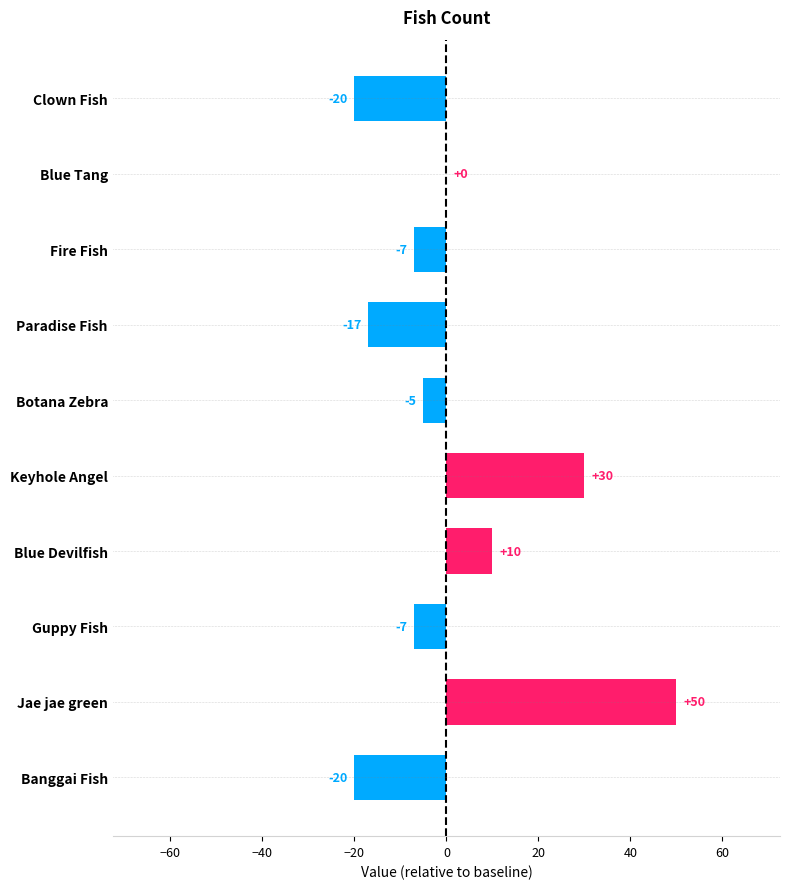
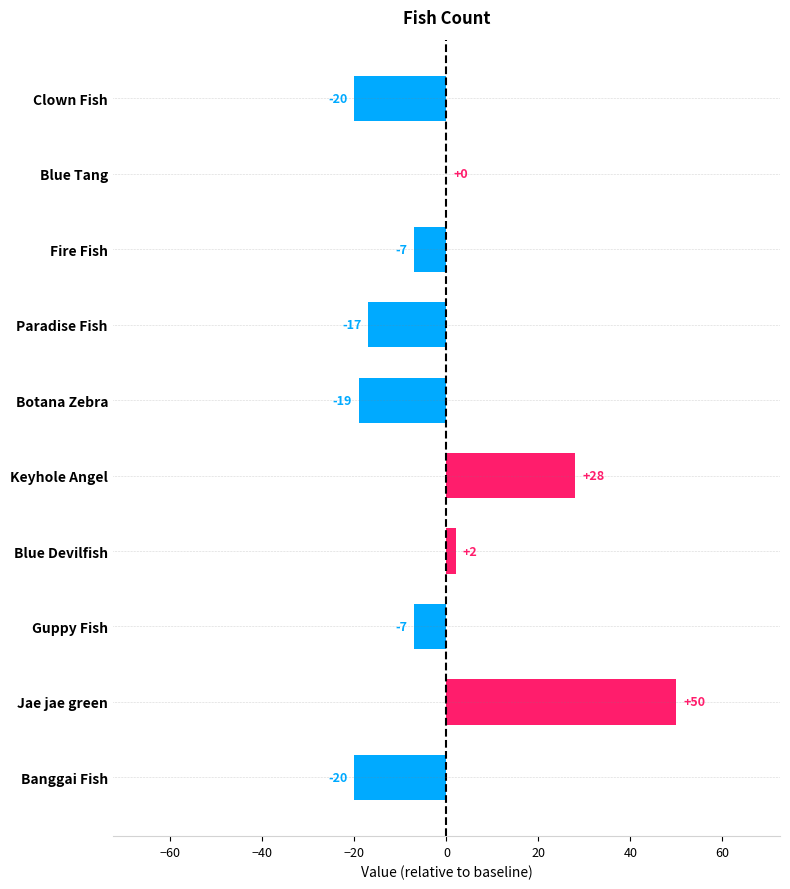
  {
    "Clown Fish": "-20",
    "Blue Tang": "+0",
    "Fire Fish": "-7",
    "Paradise Fish": "-17",
-   "Botana Zebra": "-5",
-   "Keyhole Angel": "+30",
-   "Blue Devilfish": "+10",
+   "Botana Zebra": "-19",
+   "Keyhole Angel": "+28",
+   "Blue Devilfish": "+2",
    "Guppy Fish": "-7",
    "Jae jae green": "+50",
    "Banggai Fish": "-20"
  }
